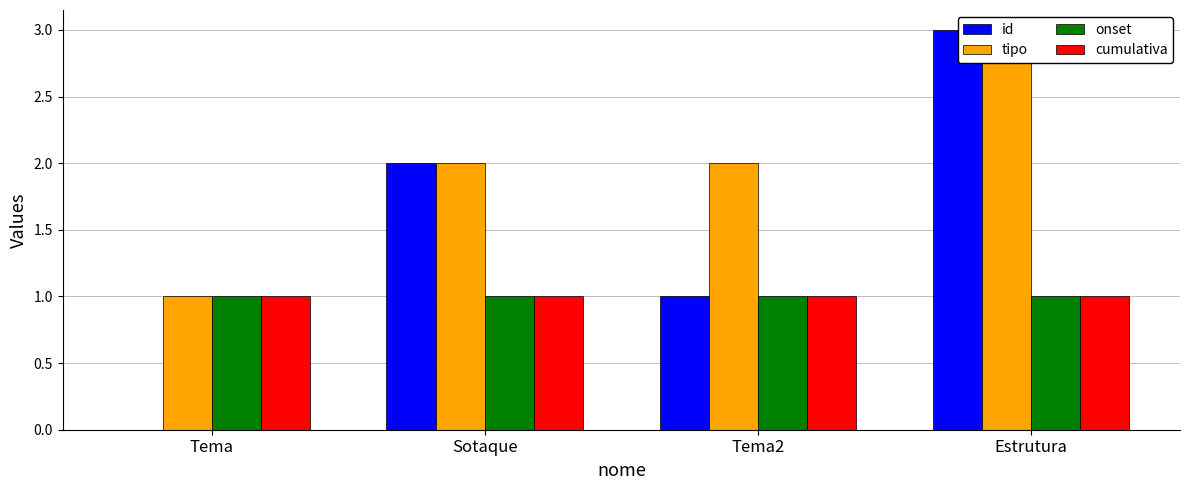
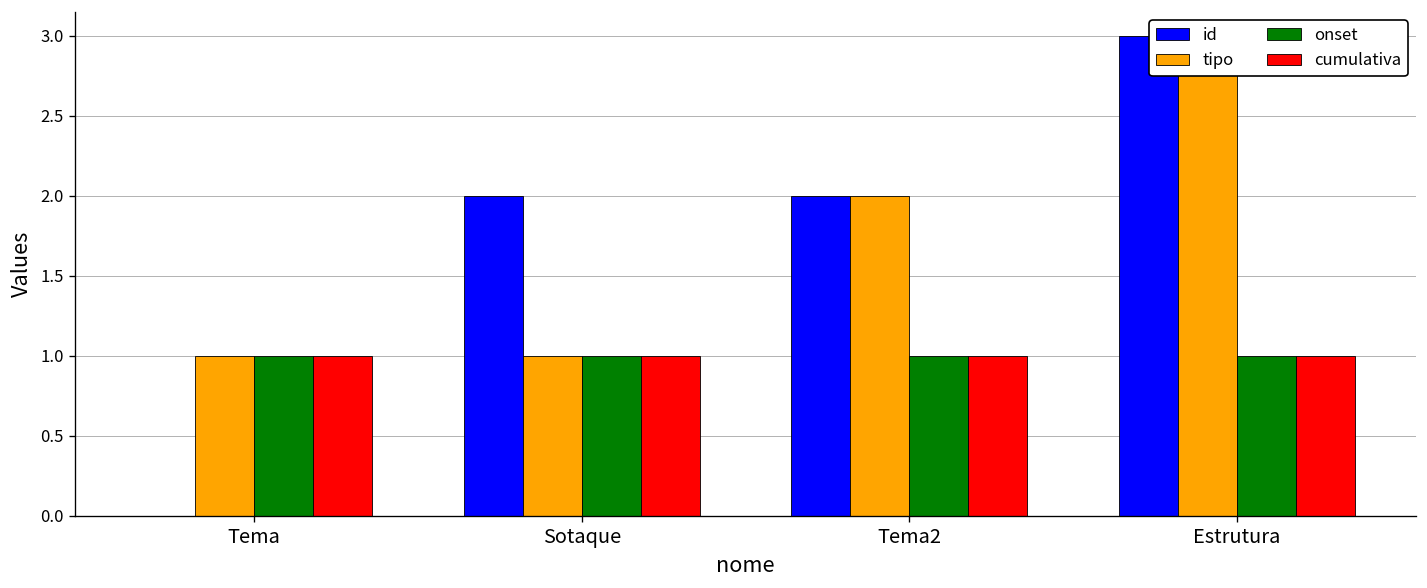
  {
    "id": {
      "Tema": 0,
      "Sotaque": 2,
-     "Tema2": 1,
+     "Tema2": 2,
      "Estrutura": 3
    },
    "tipo": {
      "Tema": 1,
-     "Sotaque": 2,
+     "Sotaque": 1,
      "Tema2": 2
    },
    "onset": {
      "Tema": 1,
      "Sotaque": 1,
      "Tema2": 1,
      "Estrutura": 1
    },
    "cumulativa": {
      "Tema": 1,
      "Sotaque": 1,
      "Tema2": 1,
      "Estrutura": 1
    }
  }
